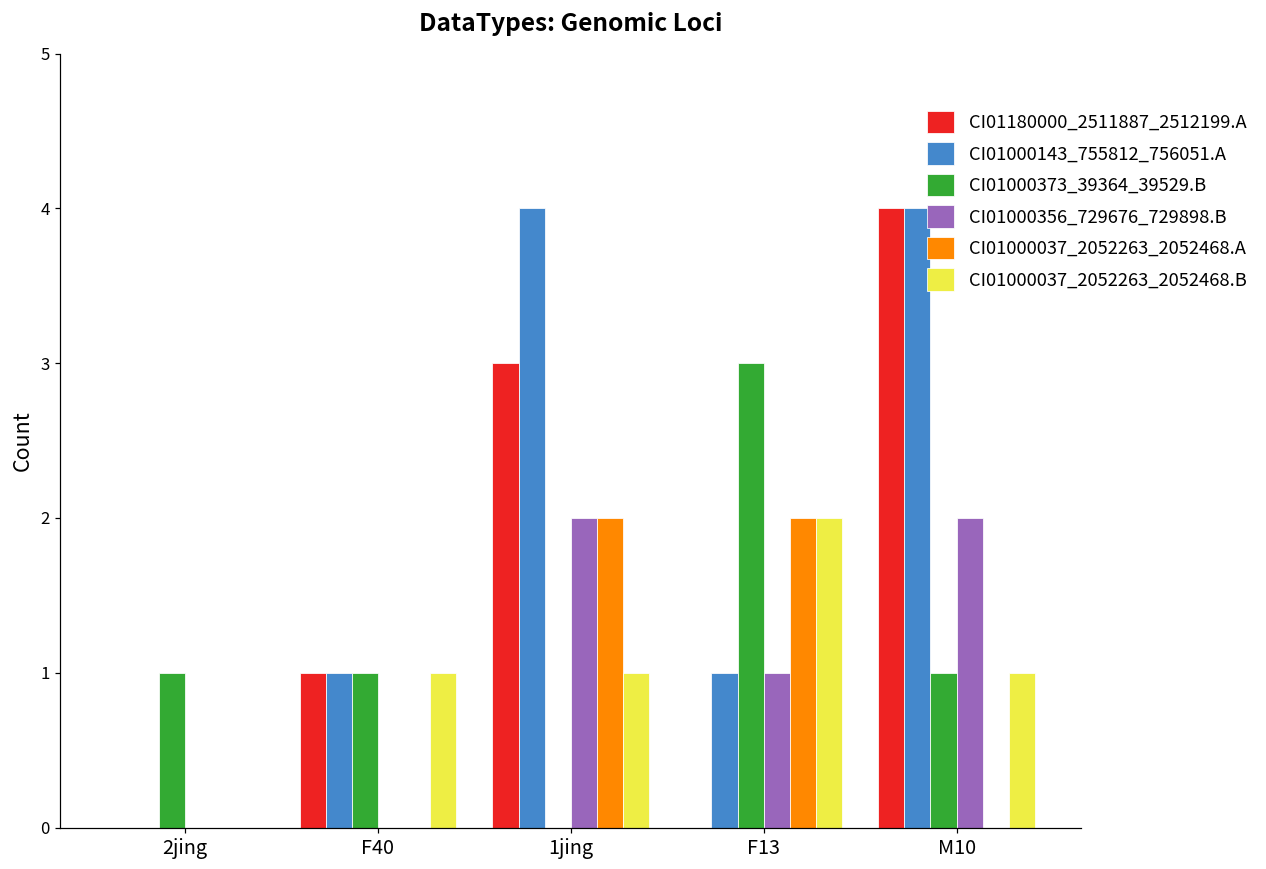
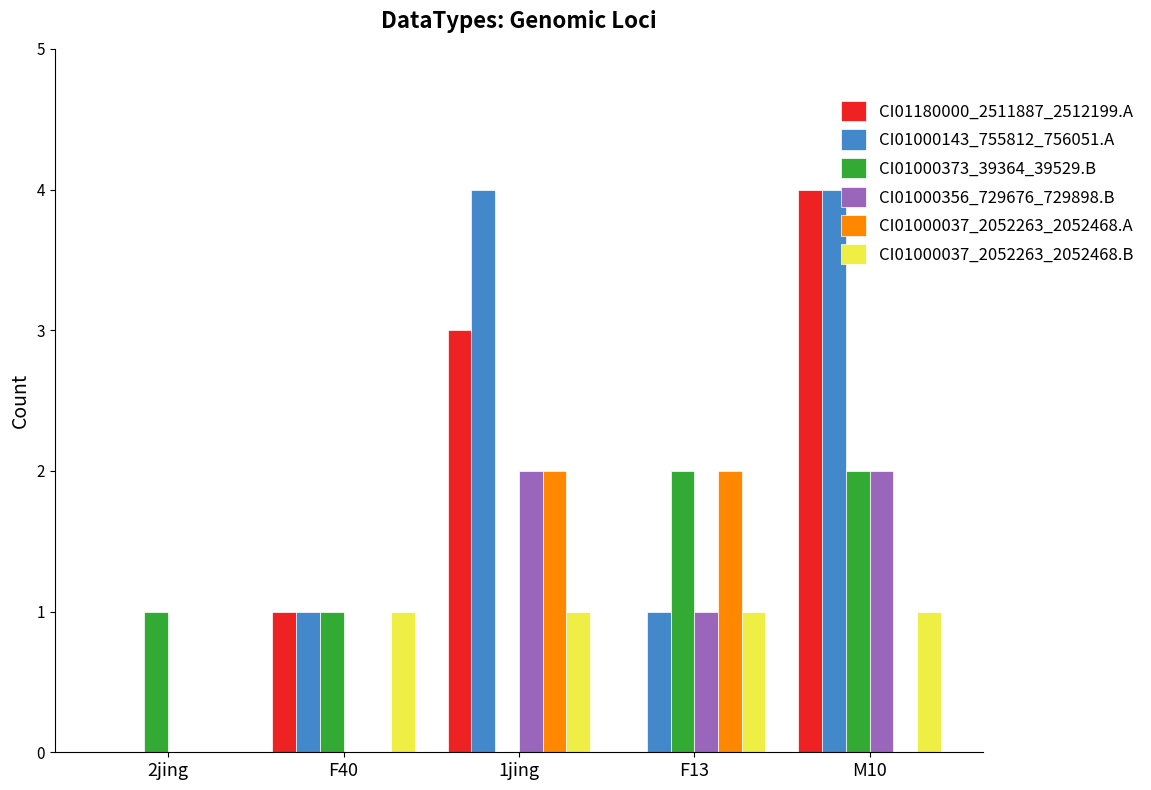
  {
    "CI01180000_2511887_2512199.A": {
      "2jing": 0,
      "F40": 1,
      "1jing": 3,
      "F13": 0,
      "M10": 4
    },
    "CI01000143_755812_756051.A": {
      "2jing": 0,
      "F40": 1,
      "1jing": 4,
      "F13": 1,
      "M10": 4
    },
    "CI01000373_39364_39529.B": {
      "2jing": 1,
      "F40": 1,
      "1jing": 0,
-     "F13": 3,
-     "M10": 1
+     "F13": 2,
+     "M10": 2
    },
    "CI01000356_729676_729898.B": {
      "2jing": 0,
      "F40": 0,
      "1jing": 2,
      "F13": 1,
      "M10": 2
    },
    "CI01000037_2052263_2052468.A": {
      "2jing": 0,
      "F40": 0,
      "1jing": 2,
      "F13": 2,
      "M10": 0
    },
    "CI01000037_2052263_2052468.B": {
      "2jing": 0,
      "F40": 1,
      "1jing": 1,
-     "F13": 2,
+     "F13": 1,
      "M10": 1
    }
  }
